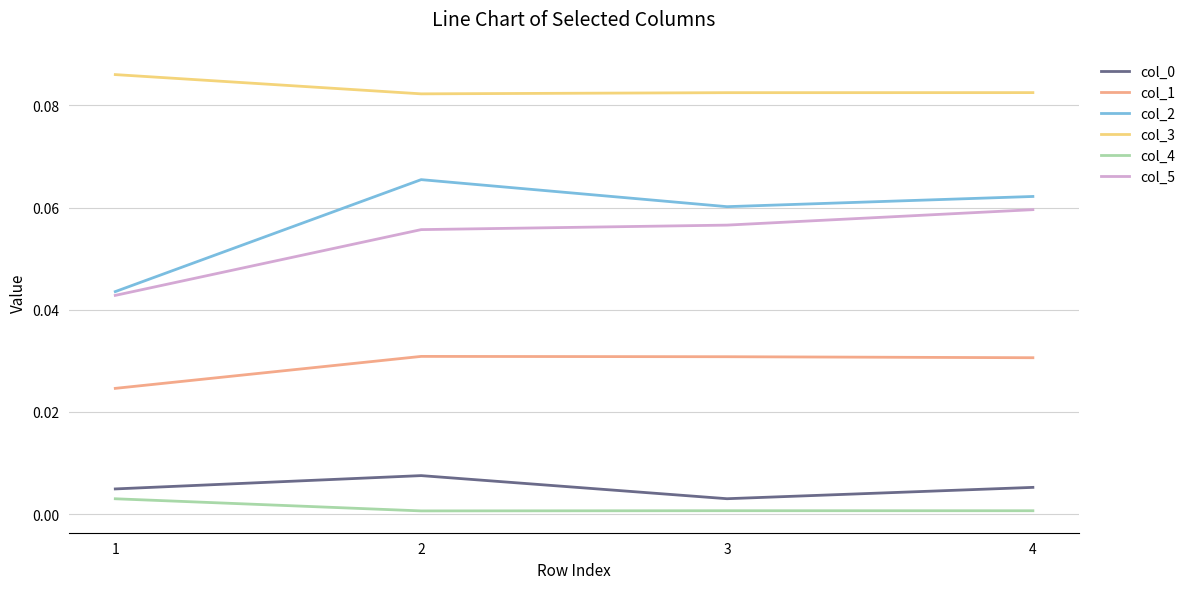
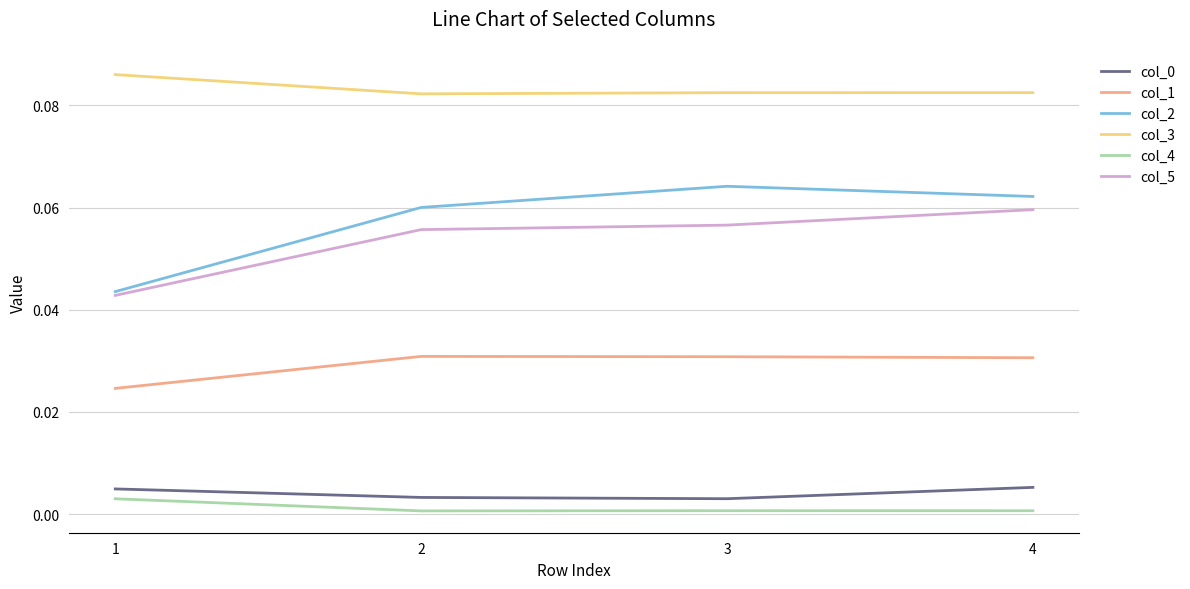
  {
    "col_0": {
      "1": 0.005,
-     "2": 0.008,
+     "2": 0.003,
      "3": 0.003,
      "4": 0.005
    },
    "col_2": {
      "1": 0.044,
-     "2": 0.065,
-     "3": 0.060,
+     "2": 0.060,
+     "3": 0.064,
      "4": 0.062
    },
    "col_4": {
      "1": 0.003,
      "2": 0.001,
      "3": 0.001,
      "4": 0.001
    },
    "col_5": {
      "1": 0.043,
      "2": 0.056,
      "3": 0.057,
      "4": 0.060
    }
  }
